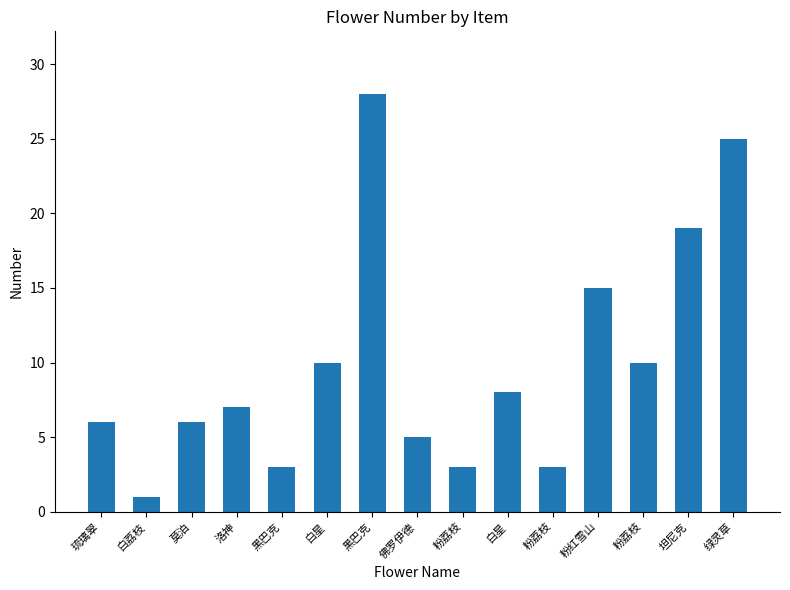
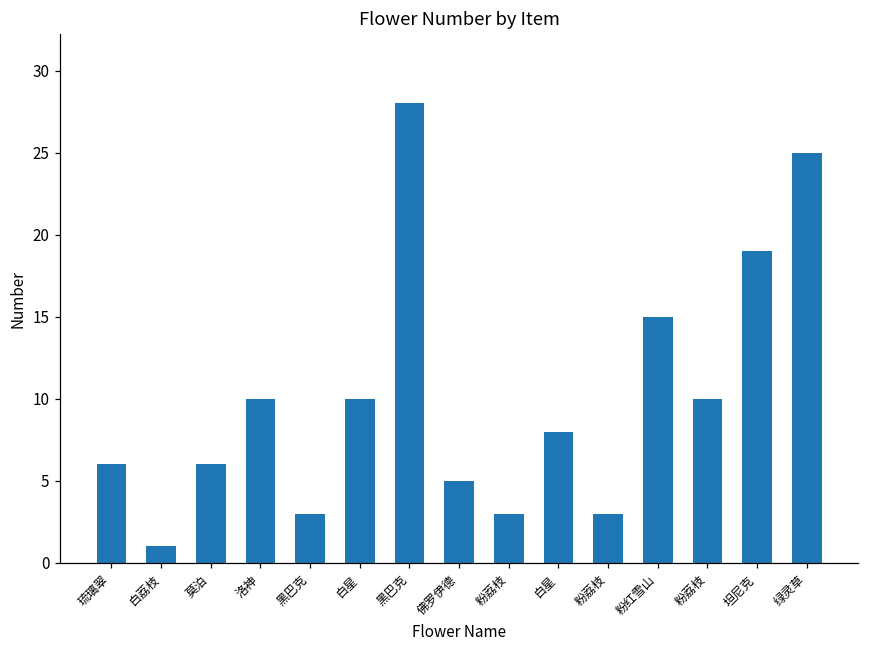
  {
    "琉璃翠": 6,
    "白荔枝": 1,
    "莫泊": 6,
-   "洛神": 7,
+   "洛神": 10,
    "佛罗伊德": 5,
    "粉红雪山": 15,
    "坦尼克": 19,
    "绿灵草": 25
  }
